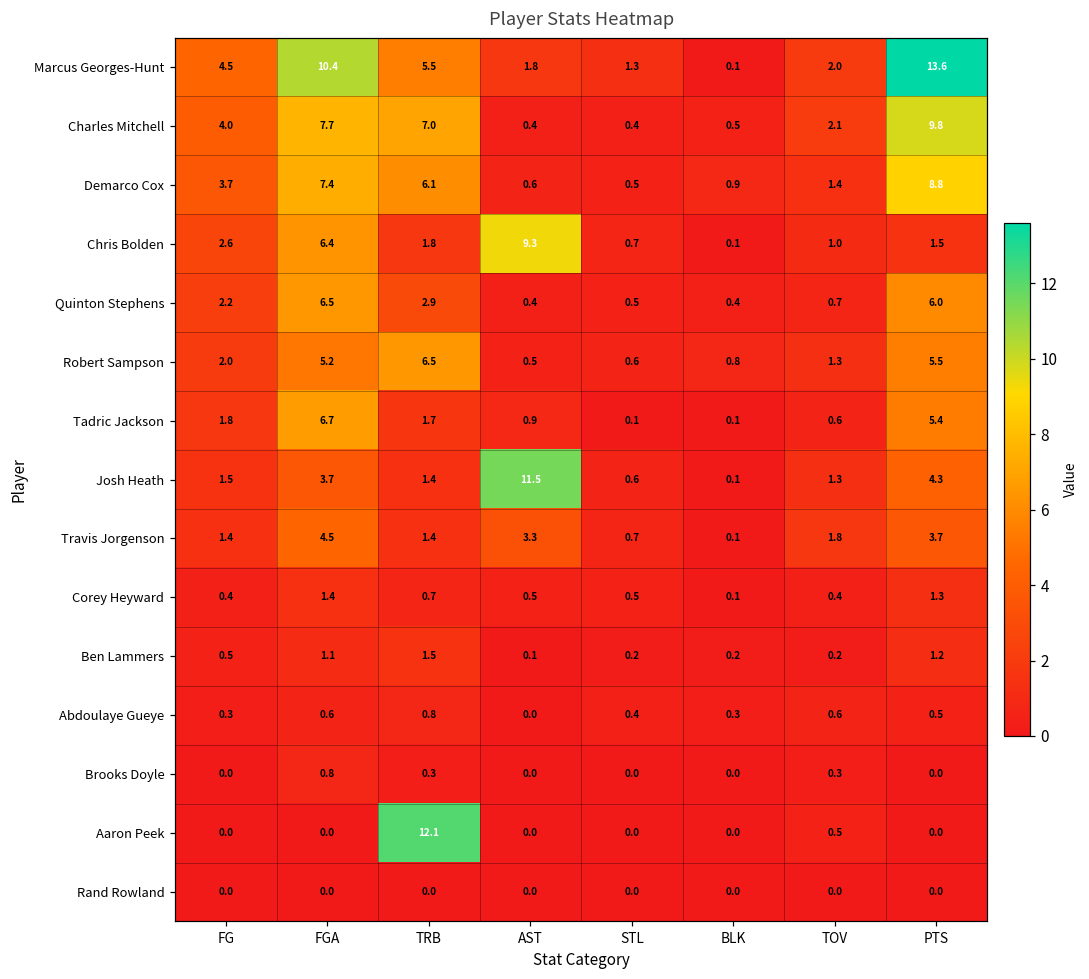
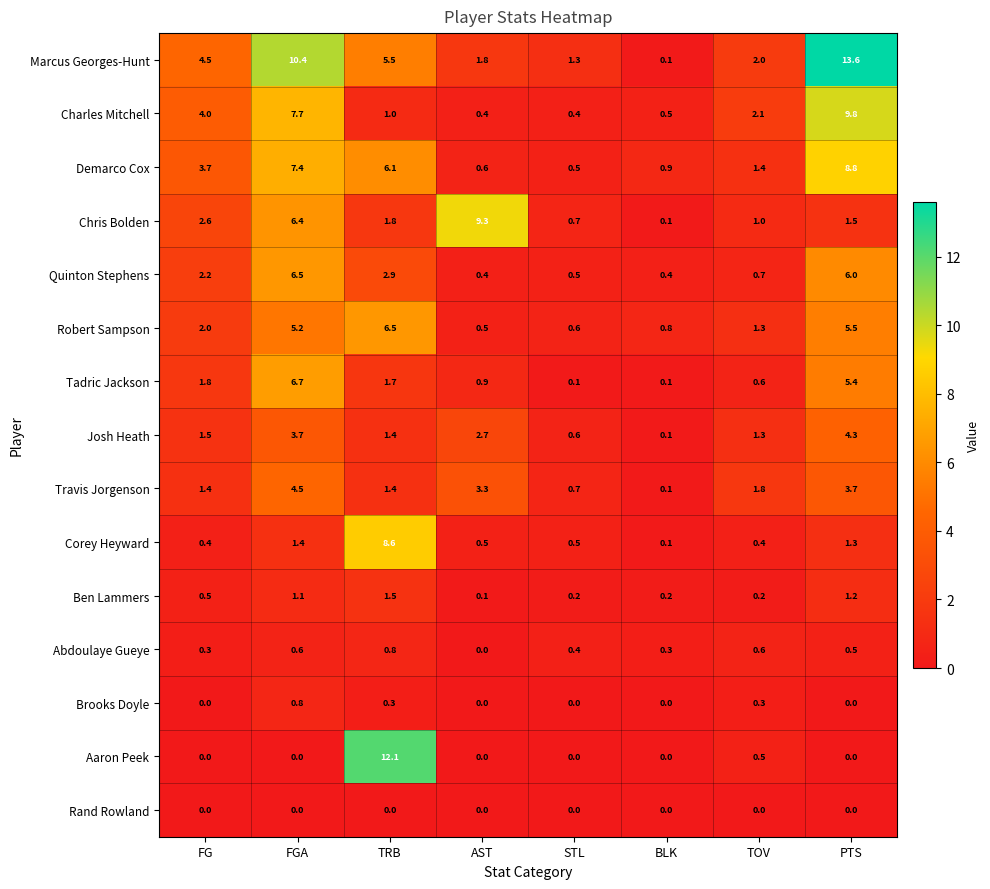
  {
    "Marcus Georges-Hunt": {
      "FG": 4.5,
      "FGA": 10.4,
      "TRB": 5.5,
      "AST": 1.8,
      "STL": 1.3,
      "BLK": 0.1,
      "TOV": 2.0,
      "PTS": 13.6
    },
    "Charles Mitchell": {
      "FG": 4.0,
      "FGA": 7.7,
-     "TRB": 7.0,
+     "TRB": 1.0,
      "AST": 0.4,
      "STL": 0.4,
      "BLK": 0.5,
      "TOV": 2.1,
      "PTS": 9.8
    },
    "Demarco Cox": {
      "FG": 3.7,
      "FGA": 7.4,
      "TRB": 6.1,
      "AST": 0.6,
      "STL": 0.5,
      "BLK": 0.9,
      "TOV": 1.4,
      "PTS": 8.8
    },
    "Chris Bolden": {
      "FG": 2.6,
      "FGA": 6.4,
      "TRB": 1.8,
      "AST": 9.3,
      "STL": 0.7,
      "BLK": 0.1,
      "TOV": 1.0,
      "PTS": 1.5
    },
    "Quinton Stephens": {
      "FG": 2.2,
      "FGA": 6.5,
      "TRB": 2.9,
      "AST": 0.4,
      "STL": 0.5,
      "BLK": 0.4,
      "TOV": 0.7,
      "PTS": 6.0
    },
    "Robert Sampson": {
      "FG": 2.0,
      "FGA": 5.2,
      "TRB": 6.5,
      "AST": 0.5,
      "STL": 0.6,
      "BLK": 0.8,
      "TOV": 1.3,
      "PTS": 5.5
    },
    "Tadric Jackson": {
      "FG": 1.8,
      "FGA": 6.7,
      "TRB": 1.7,
      "AST": 0.9,
      "STL": 0.1,
      "BLK": 0.1,
      "TOV": 0.6,
      "PTS": 5.4
    },
    "Josh Heath": {
      "FG": 1.5,
      "FGA": 3.7,
      "TRB": 1.4,
-     "AST": 11.5,
+     "AST": 2.7,
      "STL": 0.6,
      "BLK": 0.1,
      "TOV": 1.3,
      "PTS": 4.3
    },
    "Travis Jorgenson": {
      "FG": 1.4,
      "FGA": 4.5,
      "TRB": 1.4,
      "AST": 3.3,
      "STL": 0.7,
      "BLK": 0.1,
      "TOV": 1.8,
      "PTS": 3.7
    },
    "Corey Heyward": {
      "FG": 0.4,
      "FGA": 1.4,
-     "TRB": 0.7,
+     "TRB": 8.6,
      "AST": 0.5,
      "STL": 0.5,
      "BLK": 0.1,
      "TOV": 0.4,
      "PTS": 1.3
    },
    "Ben Lammers": {
      "FG": 0.5,
      "FGA": 1.1,
      "TRB": 1.5,
      "AST": 0.1,
      "STL": 0.2,
      "BLK": 0.2,
      "TOV": 0.2,
      "PTS": 1.2
    },
    "Abdoulaye Gueye": {
      "FG": 0.3,
      "FGA": 0.6,
      "TRB": 0.8,
      "AST": 0.0,
      "STL": 0.4,
      "BLK": 0.3,
      "TOV": 0.6,
      "PTS": 0.5
    },
    "Brooks Doyle": {
      "FG": 0.0,
      "FGA": 0.8,
      "TRB": 0.3,
      "AST": 0.0,
      "STL": 0.0,
      "BLK": 0.0,
      "TOV": 0.3,
      "PTS": 0.0
    },
    "Aaron Peek": {
      "FG": 0.0,
      "FGA": 0.0,
      "TRB": 12.1,
      "AST": 0.0,
      "STL": 0.0,
      "BLK": 0.0,
      "TOV": 0.5,
      "PTS": 0.0
    },
    "Rand Rowland": {
      "FG": 0.0,
      "FGA": 0.0,
      "TRB": 0.0,
      "AST": 0.0,
      "STL": 0.0,
      "BLK": 0.0,
      "TOV": 0.0,
      "PTS": 0.0
    }
  }
